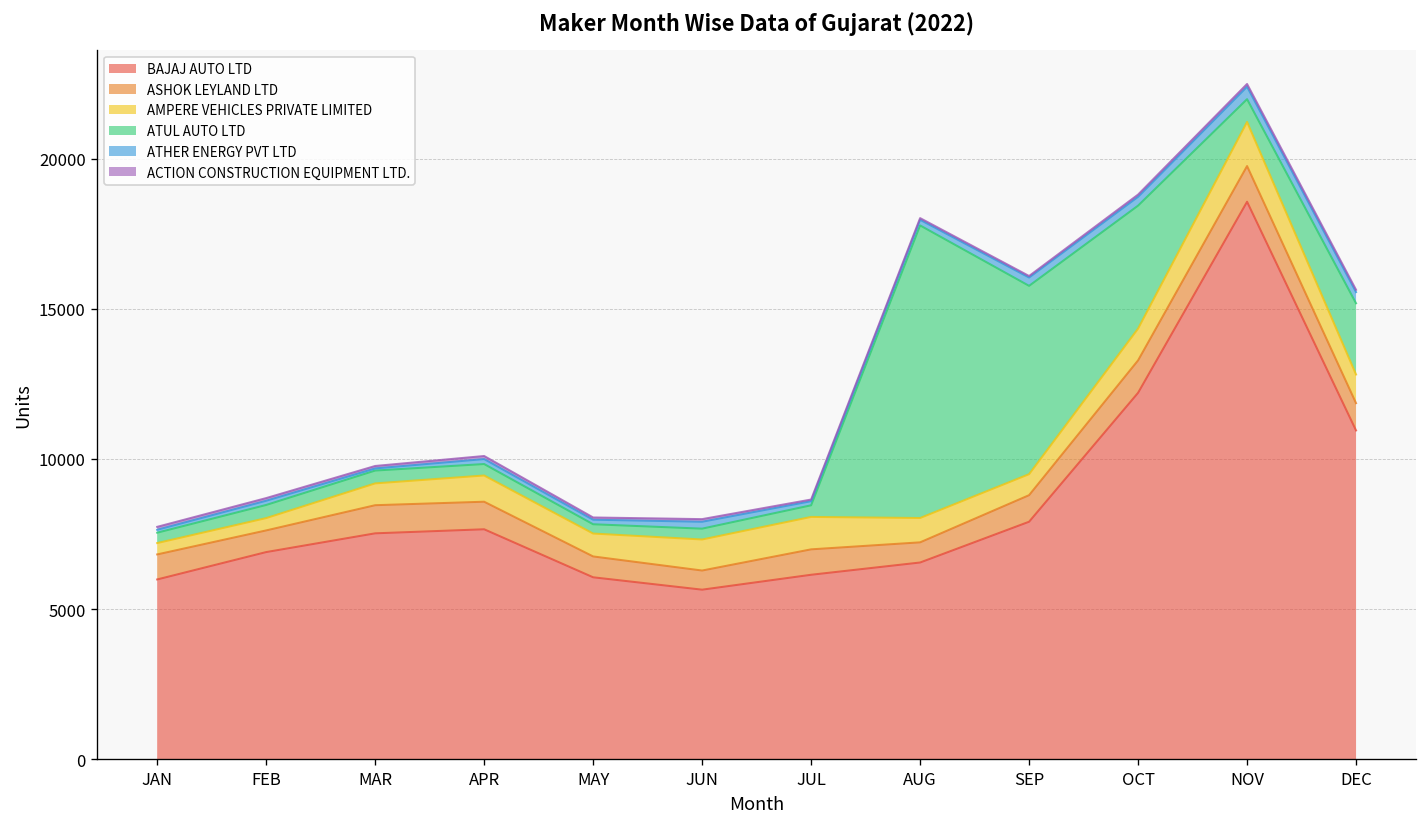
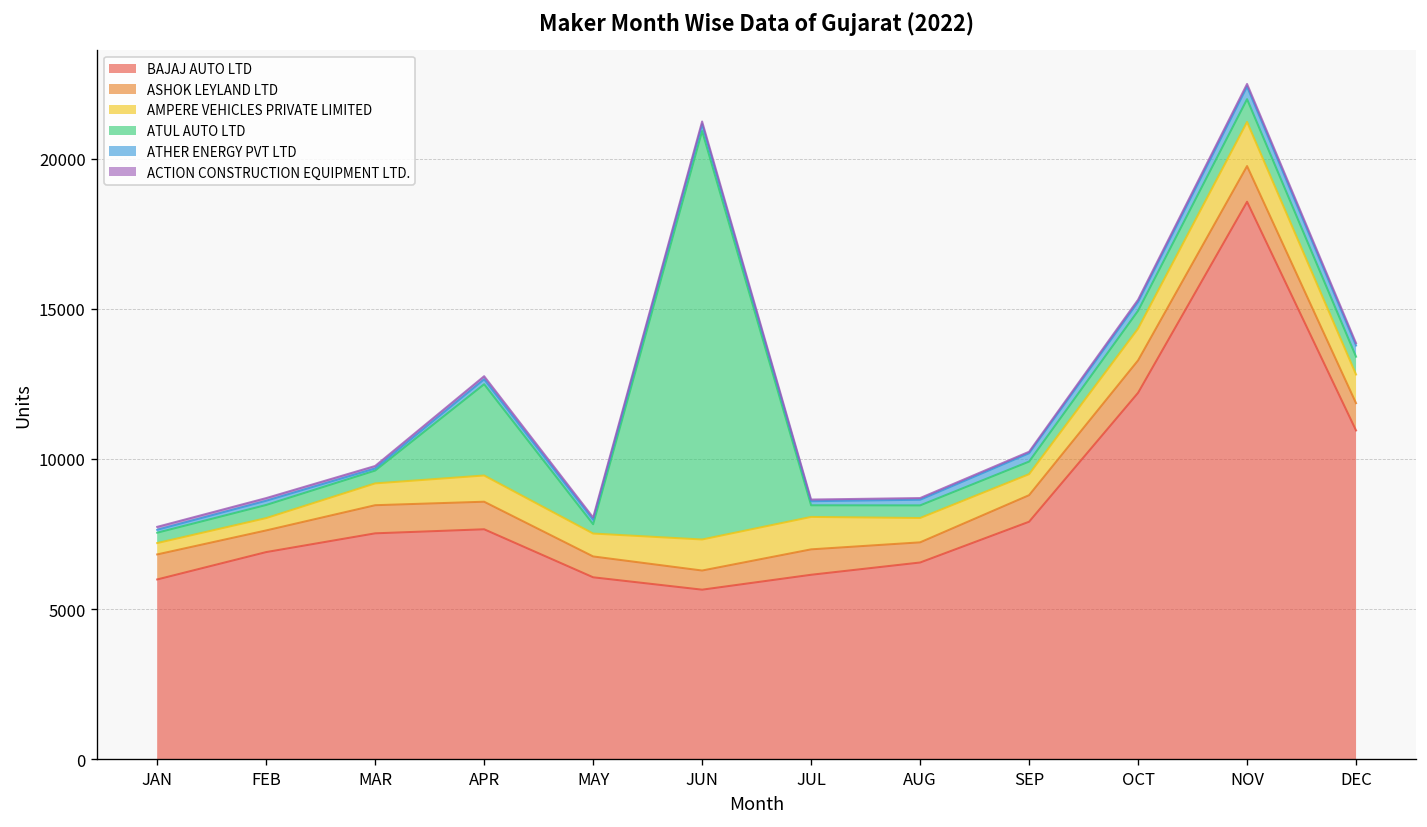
  {
    "AMPERE VEHICLES PRIVATE LIMITED": {
      "JAN": 400,
      "FEB": 400,
      "MAR": 700,
      "APR": 900,
      "MAY": 800,
      "JUN": 1000,
      "JUL": 1100,
      "AUG": 800,
      "SEP": 700,
      "OCT": 1100,
      "NOV": 1500,
      "DEC": 1000
    },
    "ATUL AUTO LTD": {
      "FEB": 400,
-     "APR": 400,
+     "APR": 3000,
      "MAY": 300,
-     "JUN": 400,
+     "JUN": 13600,
      "JUL": 400,
-     "AUG": 9700,
-     "SEP": 6300,
-     "OCT": 4100,
+     "AUG": 400,
+     "SEP": 400,
+     "OCT": 600,
      "NOV": 800,
-     "DEC": 2400
+     "DEC": 600
    },
    "ATHER ENERGY PVT LTD": {
      "APR": 200
    },
    "ACTION CONSTRUCTION EQUIPMENT LTD.": {
      "APR": 100
    }
  }
